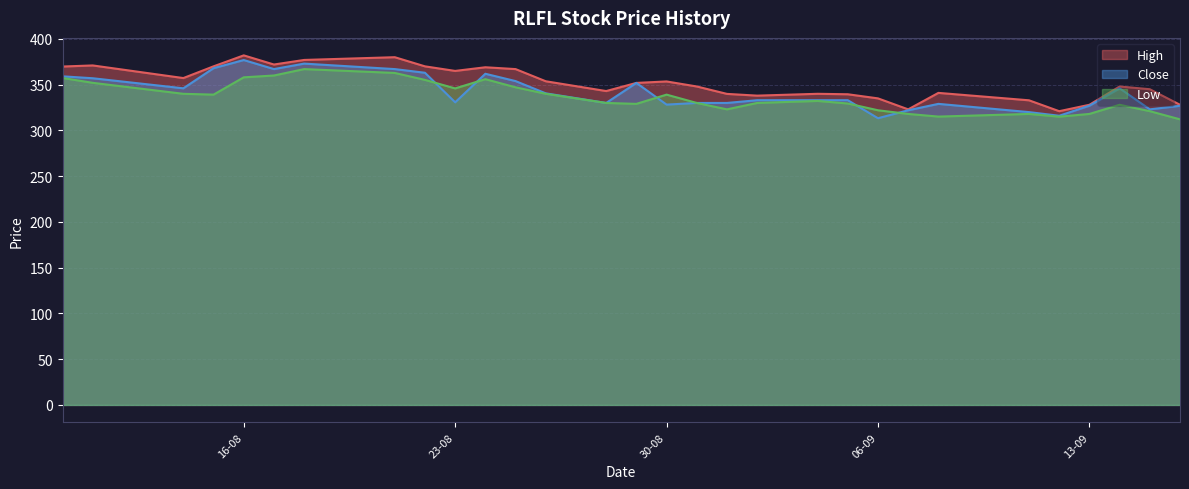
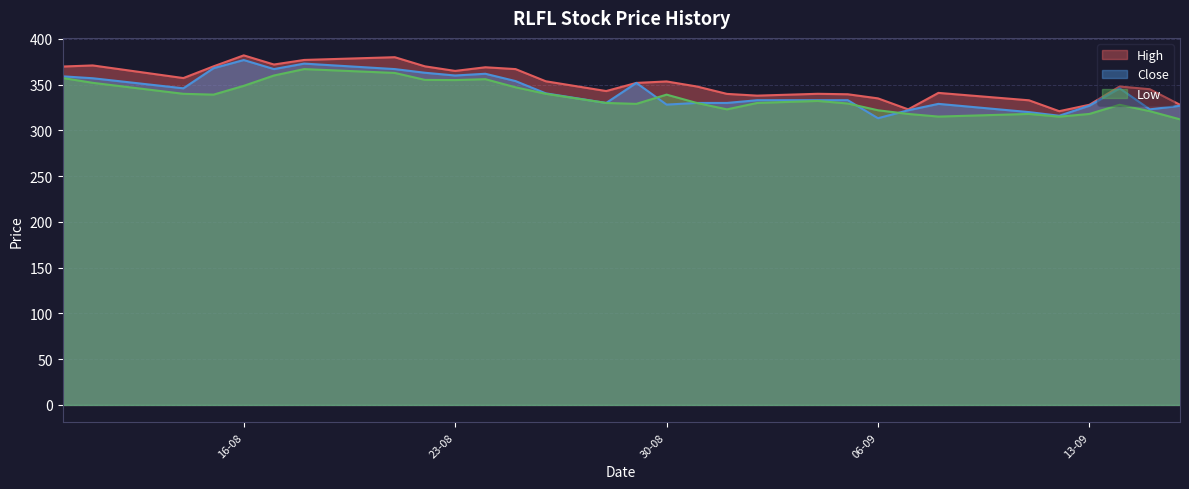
  {
    "High": {
      "16-08": 380,
      "23-08": 370,
      "30-08": 350,
      "06-09": 340
    },
    "Close": {
      "16-08": 380,
-     "23-08": 330,
+     "23-08": 360,
      "30-08": 330,
      "06-09": 310
    },
    "Low": {
-     "16-08": 360,
-     "23-08": 350,
+     "16-08": 350,
+     "23-08": 360,
      "30-08": 340,
      "06-09": 320,
      "13-09": 320
    }
  }
